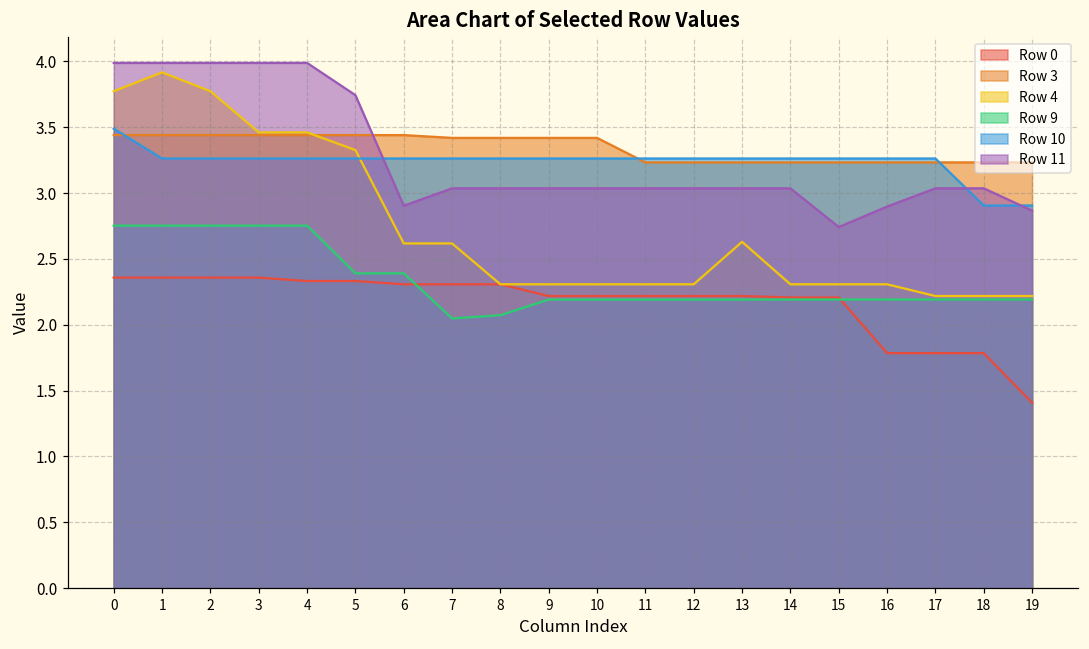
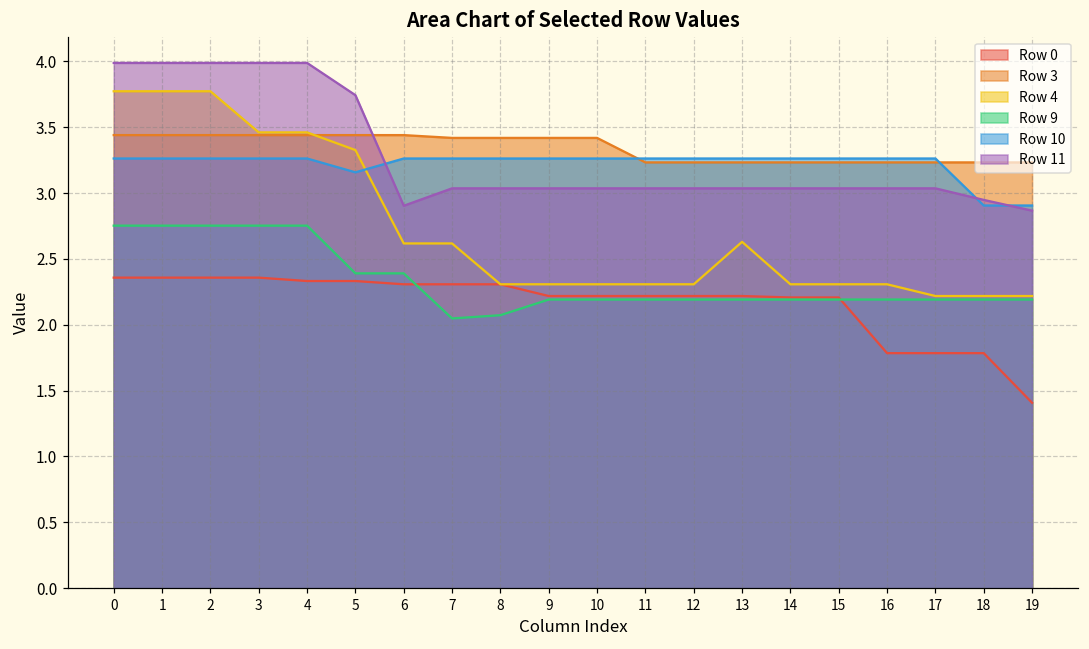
  {
    "Row 4": {
      "0": 3.77,
-     "1": 3.92,
+     "1": 3.77,
      "2": 3.77,
      "5": 3.33,
      "6": 2.62,
      "7": 2.62,
      "9": 2.31,
      "10": 2.31,
      "11": 2.31,
      "12": 2.31,
      "13": 2.63,
      "14": 2.31,
      "15": 2.31,
      "16": 2.31,
      "17": 2.22,
      "18": 2.22,
      "19": 2.22
    },
    "Row 9": {
      "0": 2.75,
      "1": 2.75,
      "2": 2.75,
      "3": 2.75,
      "4": 2.75,
      "5": 2.39,
      "6": 2.39,
      "7": 2.05,
      "8": 2.07,
      "9": 2.19,
      "10": 2.19,
      "11": 2.19,
      "12": 2.19,
      "13": 2.19,
      "16": 2.19,
      "17": 2.19,
      "18": 2.19,
      "19": 2.19
    },
    "Row 10": {
-     "0": 3.49,
+     "0": 3.26,
      "1": 3.26,
      "2": 3.26,
      "3": 3.26,
      "4": 3.26,
-     "5": 3.26,
+     "5": 3.16,
      "6": 3.26,
      "7": 3.26,
      "8": 3.26,
      "9": 3.26,
      "10": 3.26,
      "11": 3.26,
      "12": 3.26,
      "13": 3.26,
      "14": 3.26,
      "15": 3.26,
      "16": 3.26,
      "17": 3.26,
      "18": 2.91,
      "19": 2.91
    },
    "Row 11": {
      "0": 3.99,
      "1": 3.99,
      "2": 3.99,
      "3": 3.99,
      "4": 3.99,
      "5": 3.74,
      "6": 2.90,
      "7": 3.04,
      "8": 3.04,
      "9": 3.04,
      "10": 3.04,
      "11": 3.04,
      "12": 3.04,
      "13": 3.04,
      "14": 3.04,
-     "15": 2.74,
-     "16": 2.90,
+     "15": 3.04,
+     "16": 3.04,
      "17": 3.04,
-     "18": 3.04,
+     "18": 2.95,
      "19": 2.87
    }
  }
